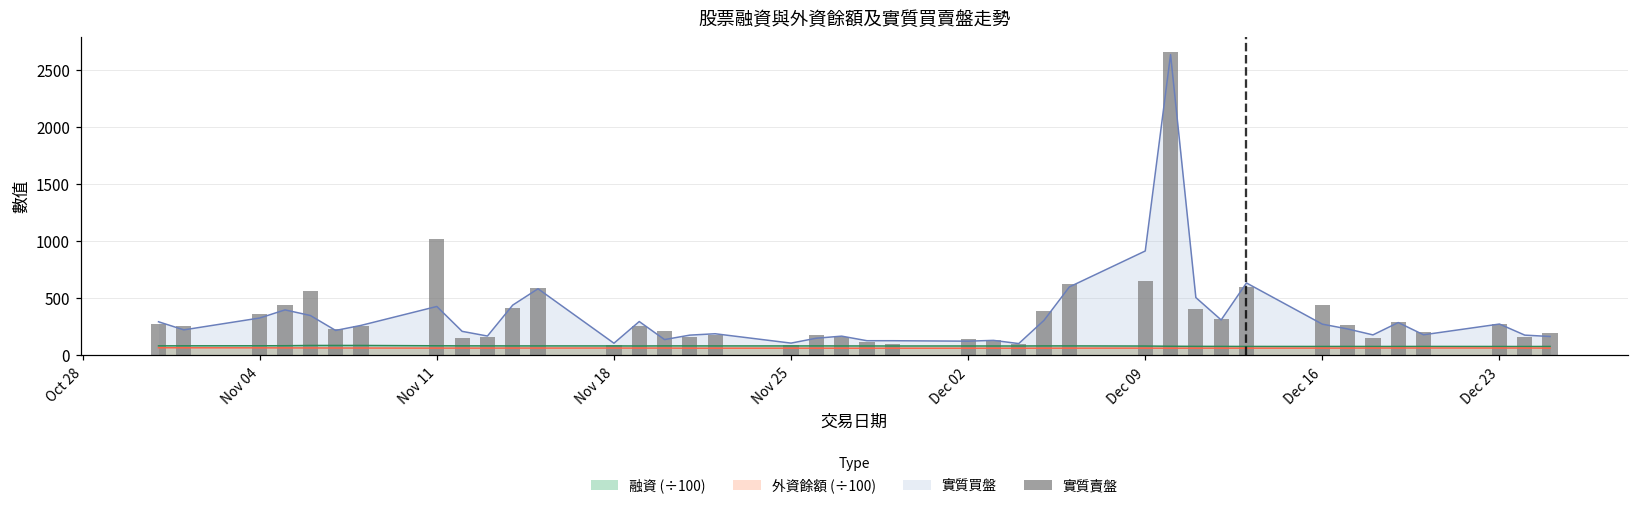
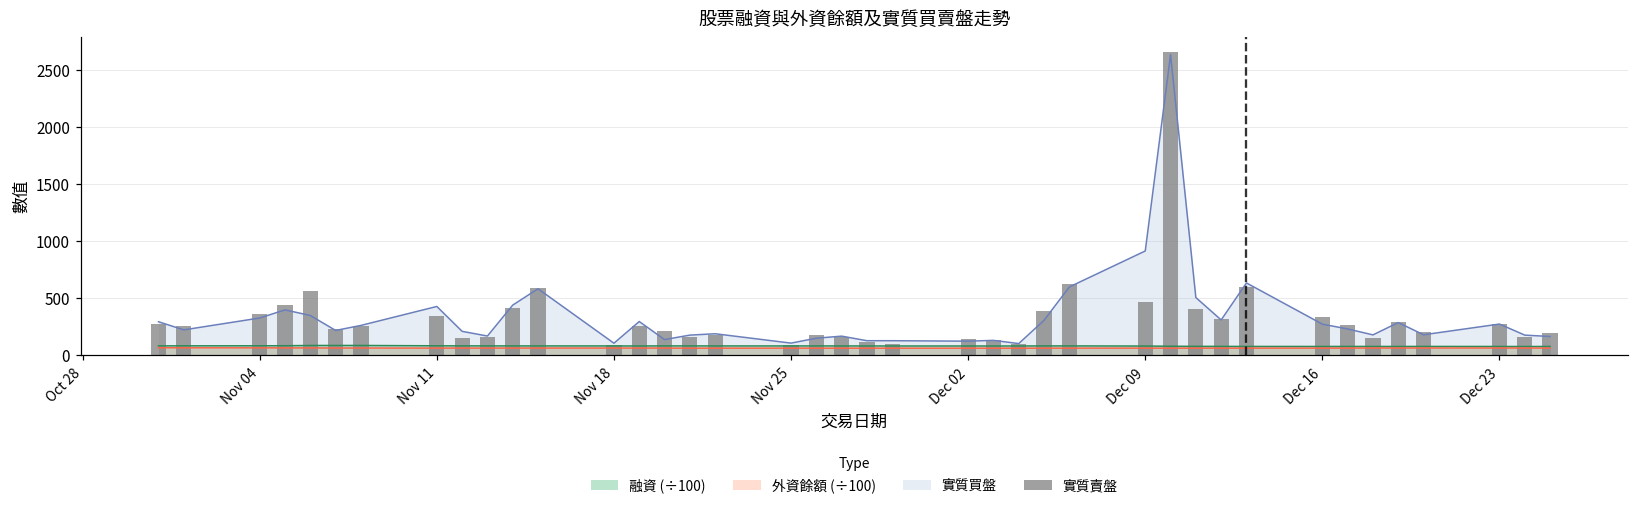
  {
    "實質賣盤": {
      "Nov 04": 370,
-     "Nov 11": 1020,
+     "Nov 11": 340,
      "Nov 18": 90,
      "Nov 25": 90,
      "Dec 02": 140,
-     "Dec 09": 650,
-     "Dec 16": 440,
+     "Dec 09": 460,
+     "Dec 16": 330,
      "Dec 23": 270
    },
    "實質買盤": {
      "Nov 04": 330,
      "Nov 11": 430,
      "Nov 25": 110,
      "Dec 02": 120,
      "Dec 09": 910,
      "Dec 16": 270,
      "Dec 23": 270
    }
  }
